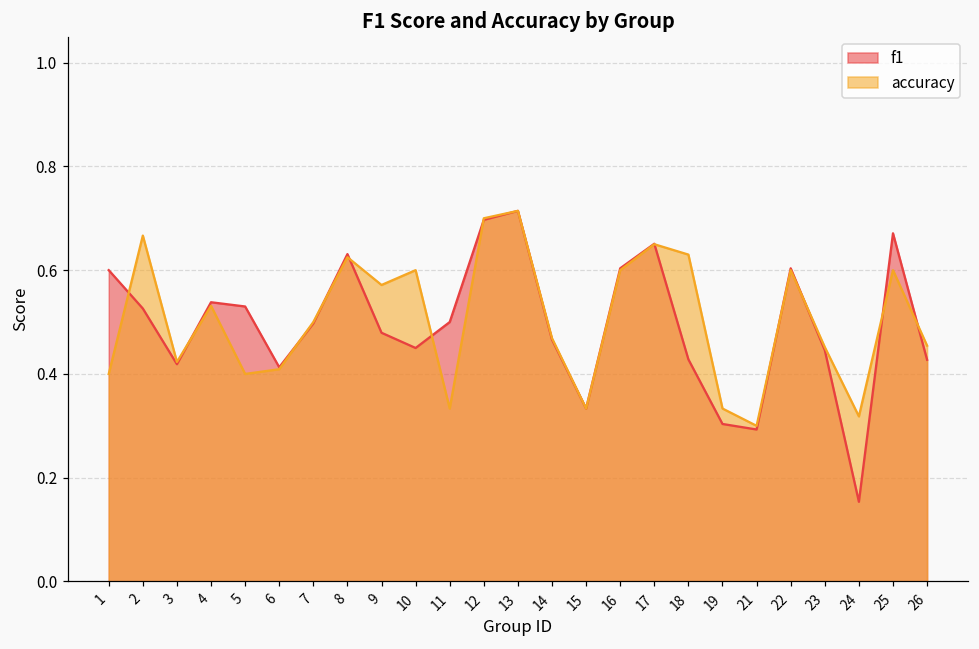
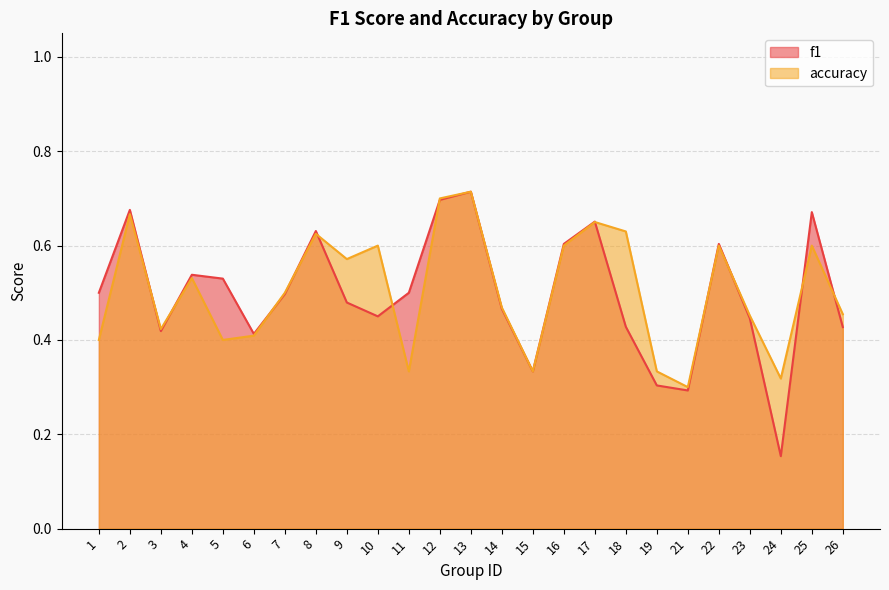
  {
    "f1": {
-     "1": 0.6,
-     "2": 0.53,
+     "1": 0.5,
+     "2": 0.68,
      "4": 0.54,
      "5": 0.53,
      "8": 0.63,
      "9": 0.48,
      "10": 0.45,
      "11": 0.50,
      "18": 0.43,
      "19": 0.30,
      "21": 0.29,
      "23": 0.45,
      "24": 0.15,
      "25": 0.67,
      "26": 0.43
    },
    "accuracy": {
      "1": 0.40,
      "2": 0.67,
      "4": 0.53,
      "5": 0.40,
      "8": 0.63,
      "9": 0.57,
      "10": 0.60,
      "11": 0.33,
      "18": 0.63,
      "19": 0.33,
      "21": 0.30,
      "23": 0.45,
      "24": 0.32,
      "25": 0.60,
      "26": 0.45
    }
  }
